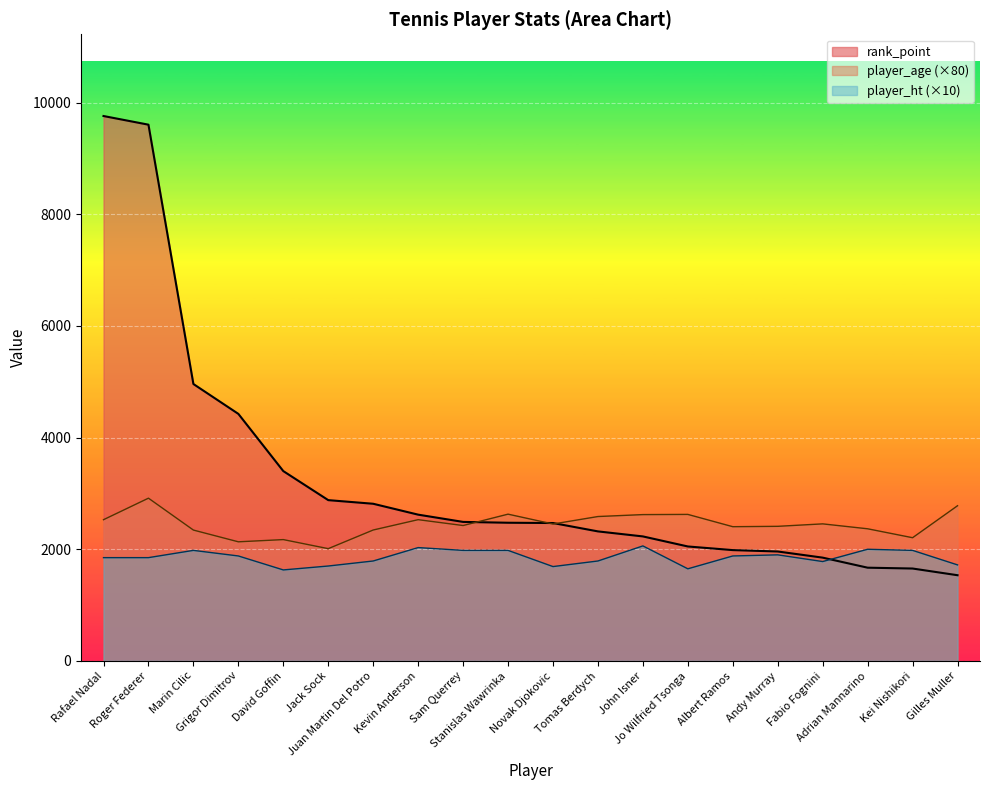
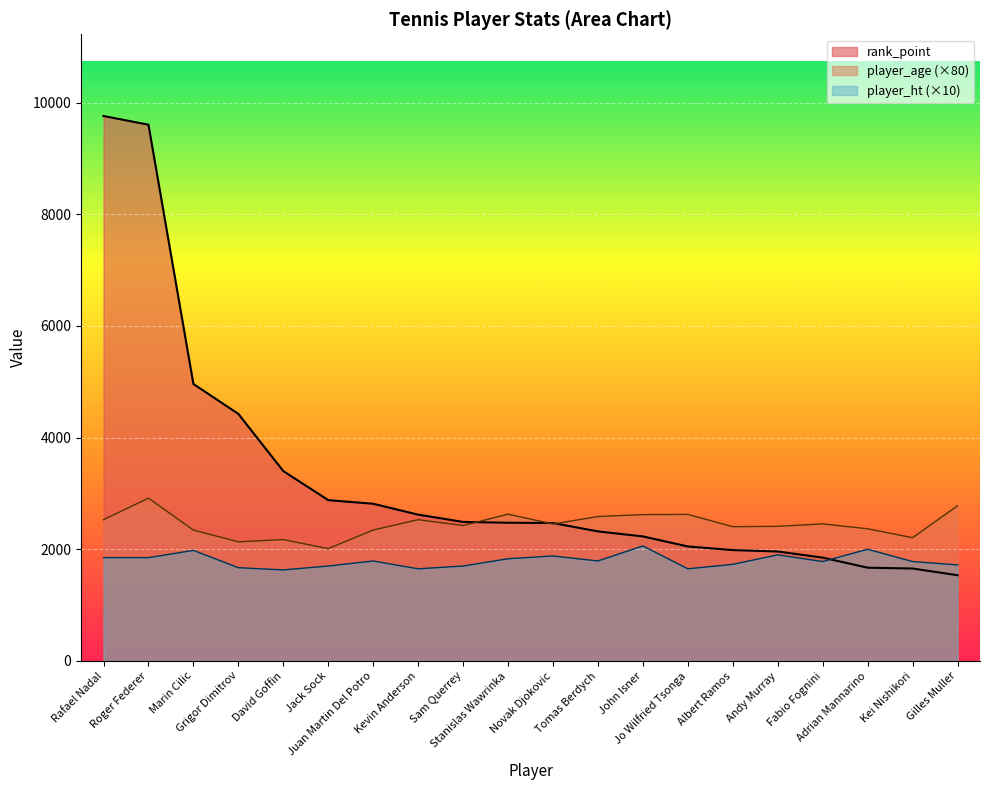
  {
    "player_ht (×10)": {
      "Rafael Nadal": 1900,
      "Roger Federer": 1900,
      "Marin Cilic": 2000,
-     "Grigor Dimitrov": 1900,
+     "Grigor Dimitrov": 1700,
      "David Goffin": 1600,
      "Jack Sock": 1700,
      "Juan Martin Del Potro": 1800,
-     "Kevin Anderson": 2000,
-     "Sam Querrey": 2000,
-     "Stanislas Wawrinka": 2000,
-     "Novak Djokovic": 1700,
+     "Kevin Anderson": 1700,
+     "Sam Querrey": 1700,
+     "Stanislas Wawrinka": 1800,
+     "Novak Djokovic": 1900,
      "Tomas Berdych": 1800,
      "John Isner": 2100,
      "Jo Wilfried Tsonga": 1700,
-     "Albert Ramos": 1900,
+     "Albert Ramos": 1700,
      "Andy Murray": 1900,
      "Fabio Fognini": 1800,
      "Adrian Mannarino": 2000,
-     "Kei Nishikori": 2000,
+     "Kei Nishikori": 1800,
      "Gilles Muller": 1700
    }
  }
